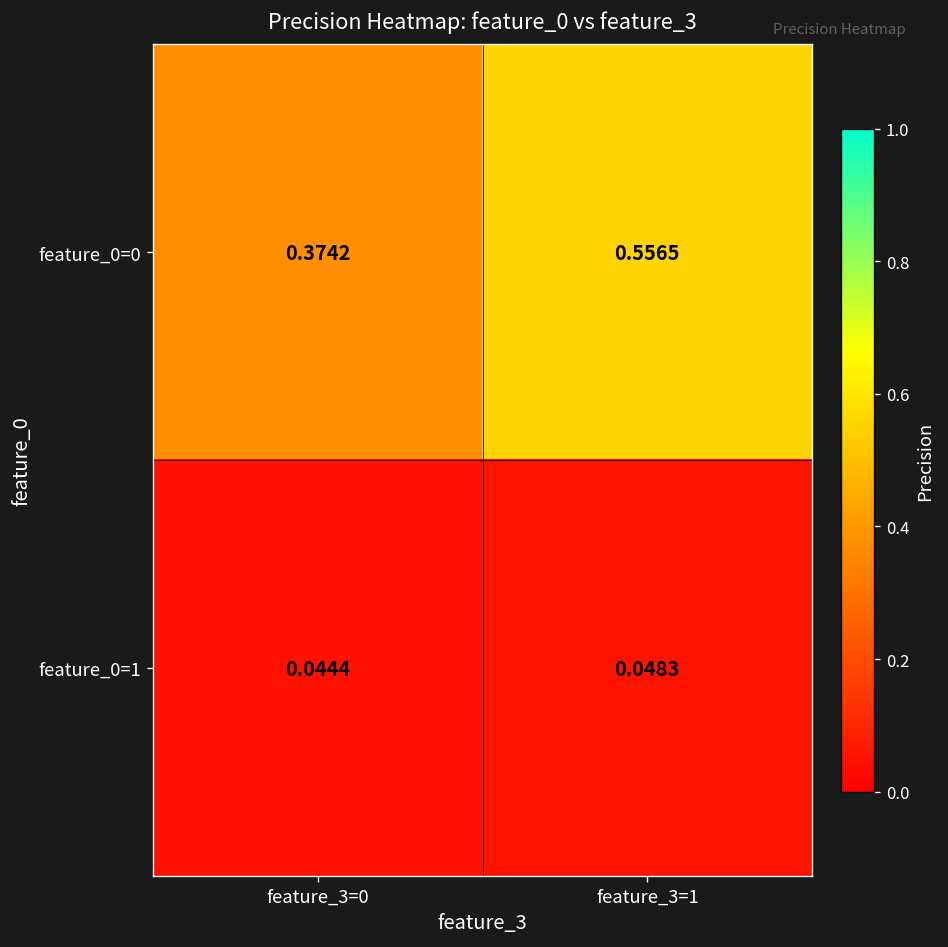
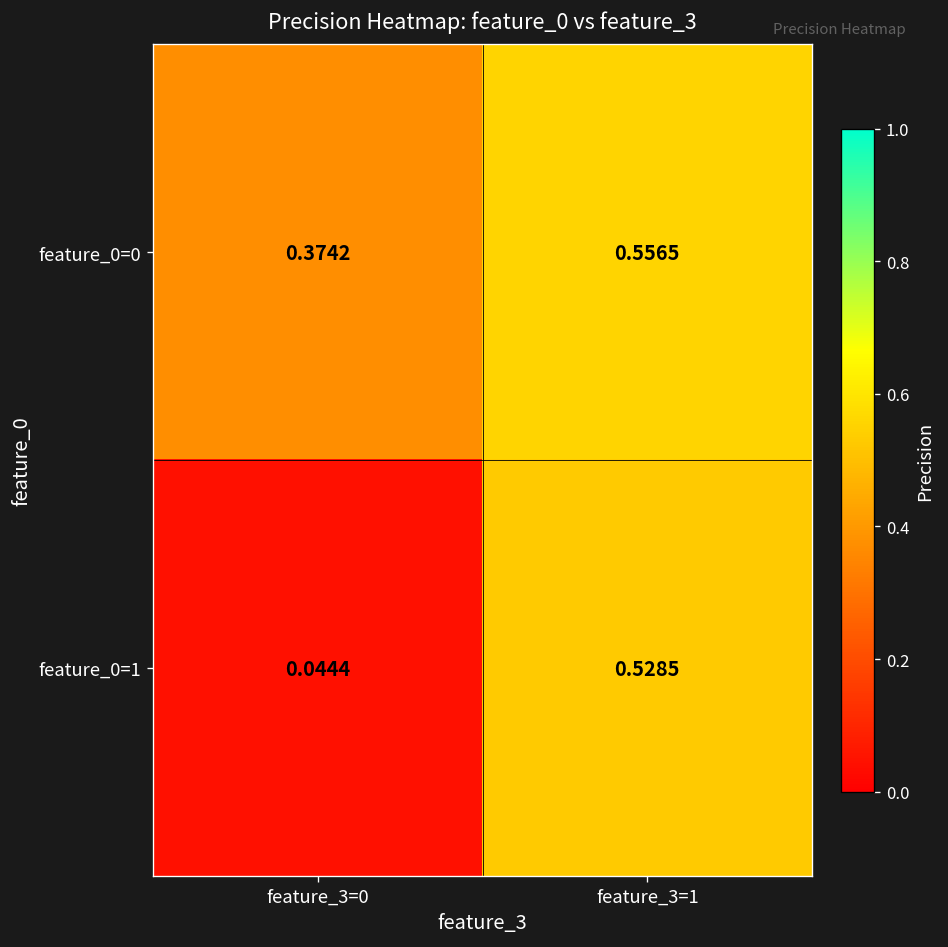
  {
    "feature_0=0": {
      "feature_3=0": 0.3742,
      "feature_3=1": 0.5565
    },
    "feature_0=1": {
      "feature_3=0": 0.0444,
-     "feature_3=1": 0.0483
+     "feature_3=1": 0.5285
    }
  }
